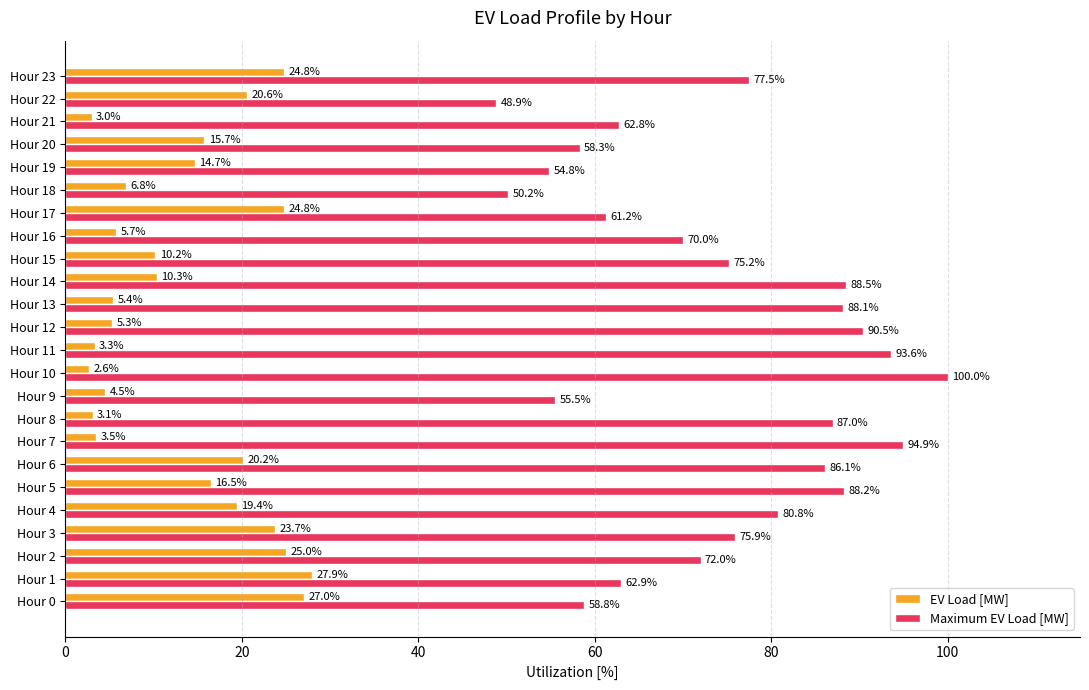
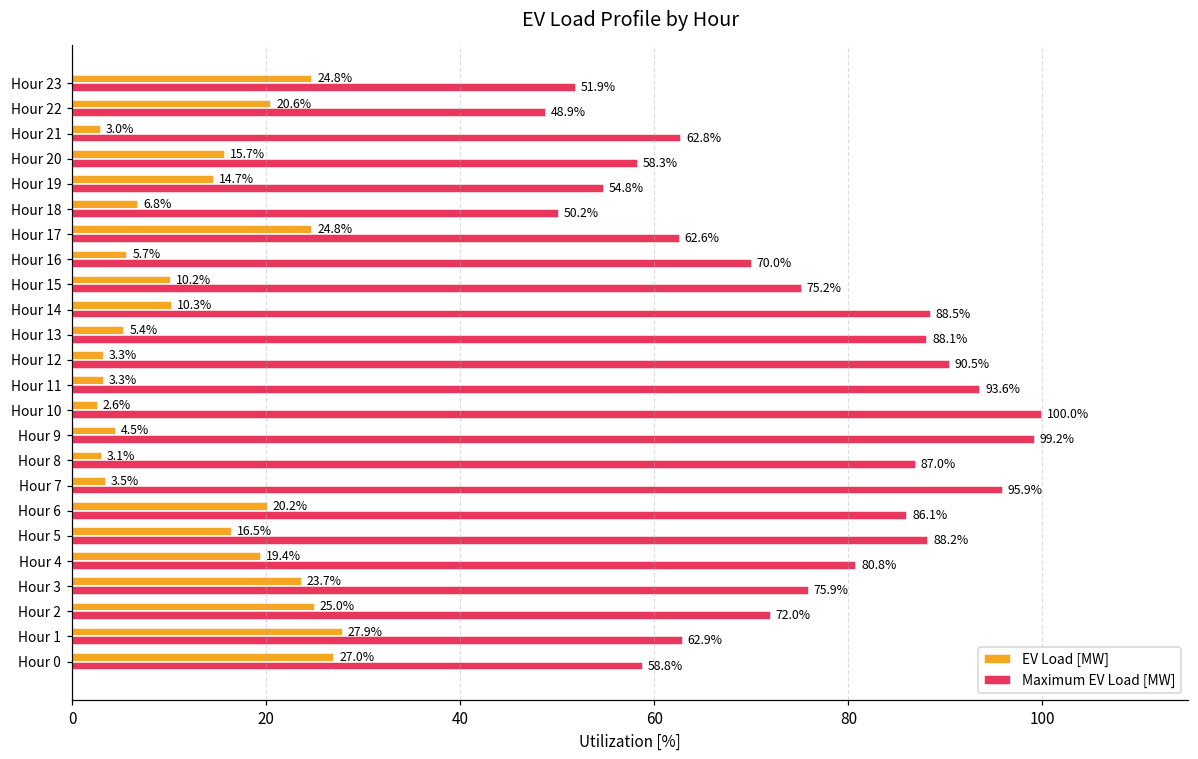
  {
    "EV Load [MW]": {
      "Hour 23": "24.8%",
      "Hour 22": "20.6%",
      "Hour 21": "3.0%",
      "Hour 20": "15.7%",
      "Hour 19": "14.7%",
      "Hour 18": "6.8%",
      "Hour 17": "24.8%",
      "Hour 16": "5.7%",
      "Hour 15": "10.2%",
      "Hour 14": "10.3%",
      "Hour 13": "5.4%",
-     "Hour 12": "5.3%",
+     "Hour 12": "3.3%",
      "Hour 11": "3.3%",
      "Hour 10": "2.6%",
      "Hour 9": "4.5%",
      "Hour 8": "3.1%",
      "Hour 7": "3.5%",
      "Hour 6": "20.2%",
      "Hour 5": "16.5%",
      "Hour 4": "19.4%",
      "Hour 3": "23.7%",
      "Hour 2": "25.0%",
      "Hour 1": "27.9%",
      "Hour 0": "27.0%"
    },
    "Maximum EV Load [MW]": {
-     "Hour 23": "77.5%",
+     "Hour 23": "51.9%",
      "Hour 22": "48.9%",
      "Hour 21": "62.8%",
      "Hour 20": "58.3%",
      "Hour 19": "54.8%",
      "Hour 18": "50.2%",
-     "Hour 17": "61.2%",
+     "Hour 17": "62.6%",
      "Hour 16": "70.0%",
      "Hour 15": "75.2%",
      "Hour 14": "88.5%",
      "Hour 13": "88.1%",
      "Hour 12": "90.5%",
      "Hour 11": "93.6%",
      "Hour 10": "100.0%",
-     "Hour 9": "55.5%",
+     "Hour 9": "99.2%",
      "Hour 8": "87.0%",
-     "Hour 7": "94.9%",
+     "Hour 7": "95.9%",
      "Hour 6": "86.1%",
      "Hour 5": "88.2%",
      "Hour 4": "80.8%",
      "Hour 3": "75.9%",
      "Hour 2": "72.0%",
      "Hour 1": "62.9%",
      "Hour 0": "58.8%"
    }
  }
